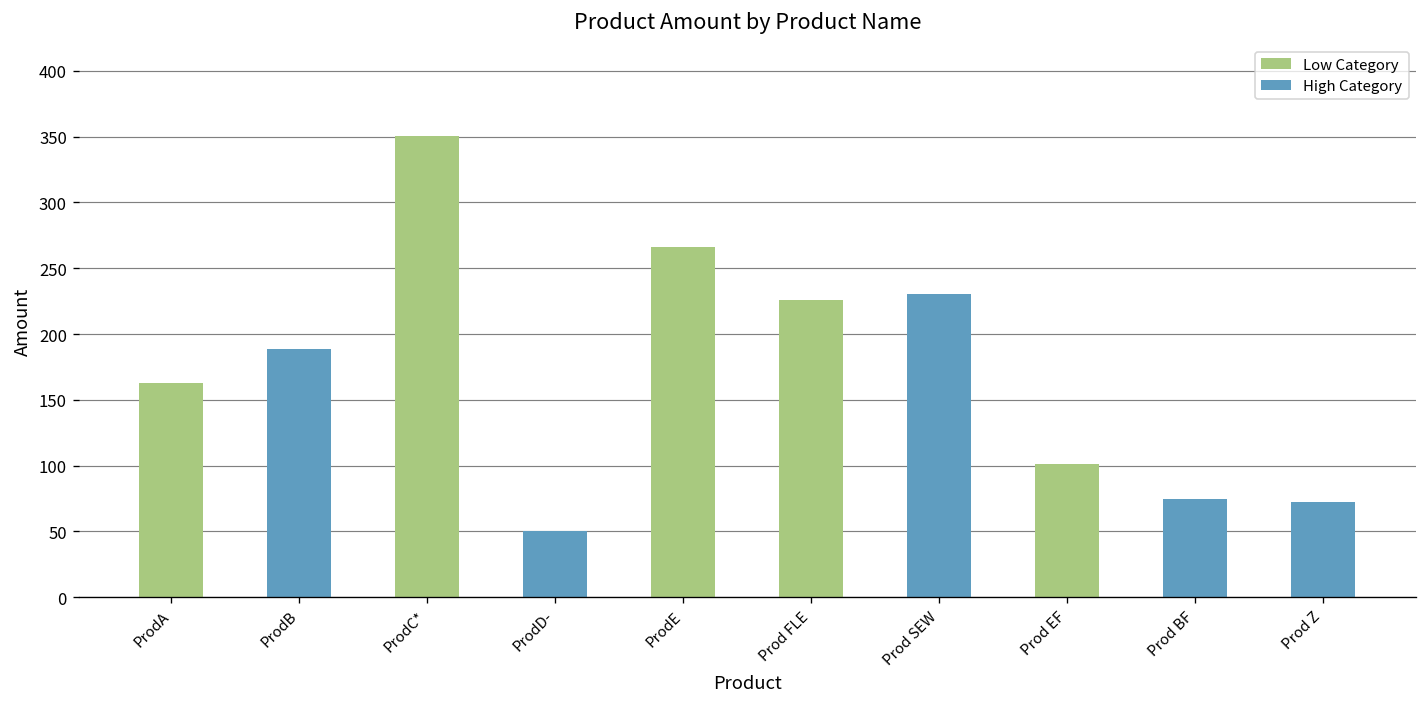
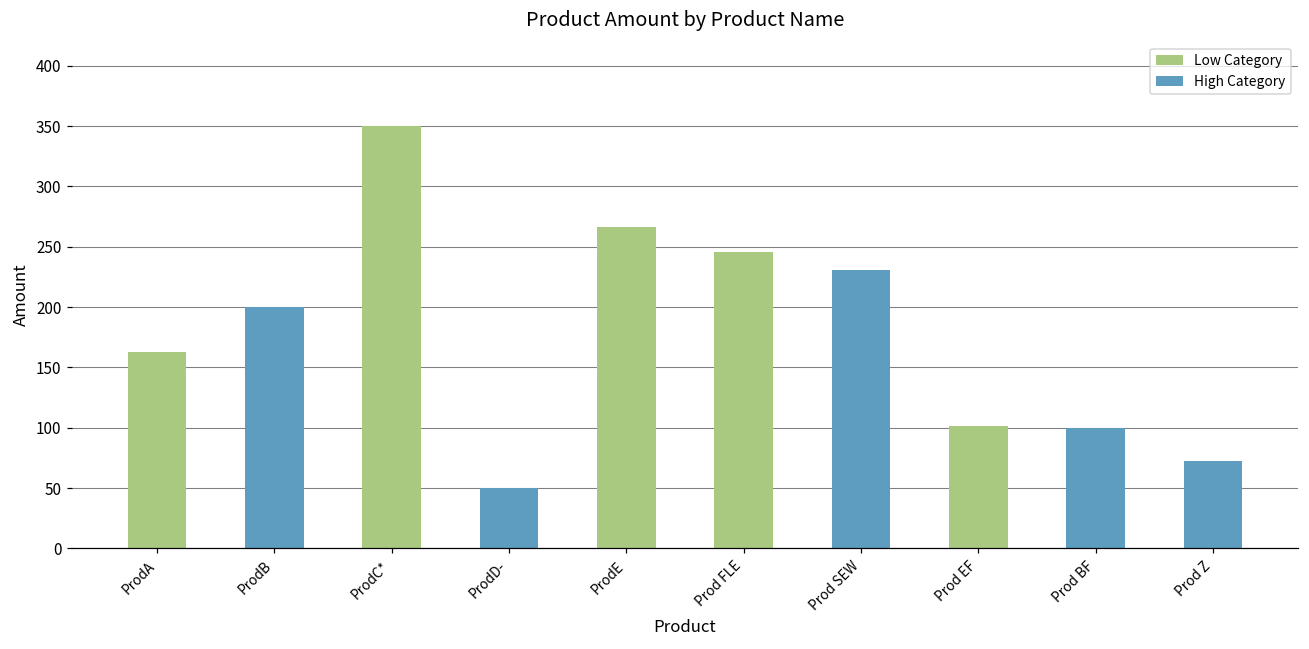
  {
    "ProdA": 163,
-   "ProdB": 189,
+   "ProdB": 201,
    "ProdC*": 350,
    "ProdD-": 50,
    "ProdE": 266,
-   "Prod FLE": 226,
+   "Prod FLE": 245,
    "Prod SEW": 231,
    "Prod EF": 102,
-   "Prod BF": 75,
+   "Prod BF": 100,
    "Prod Z": 73
  }
